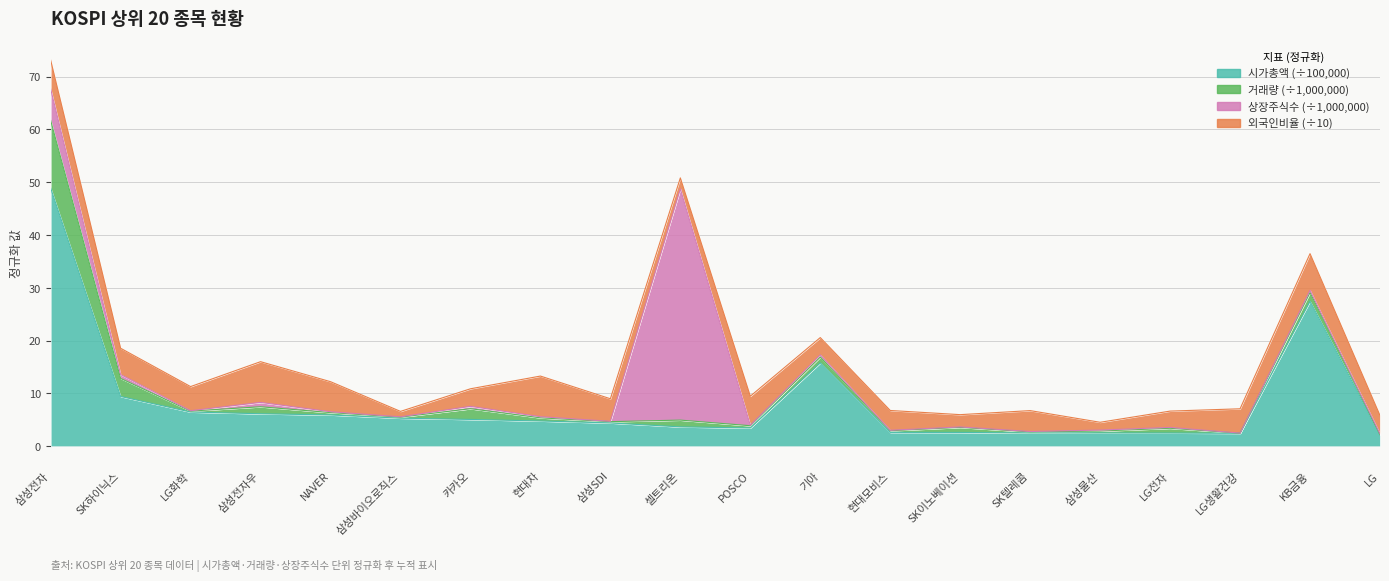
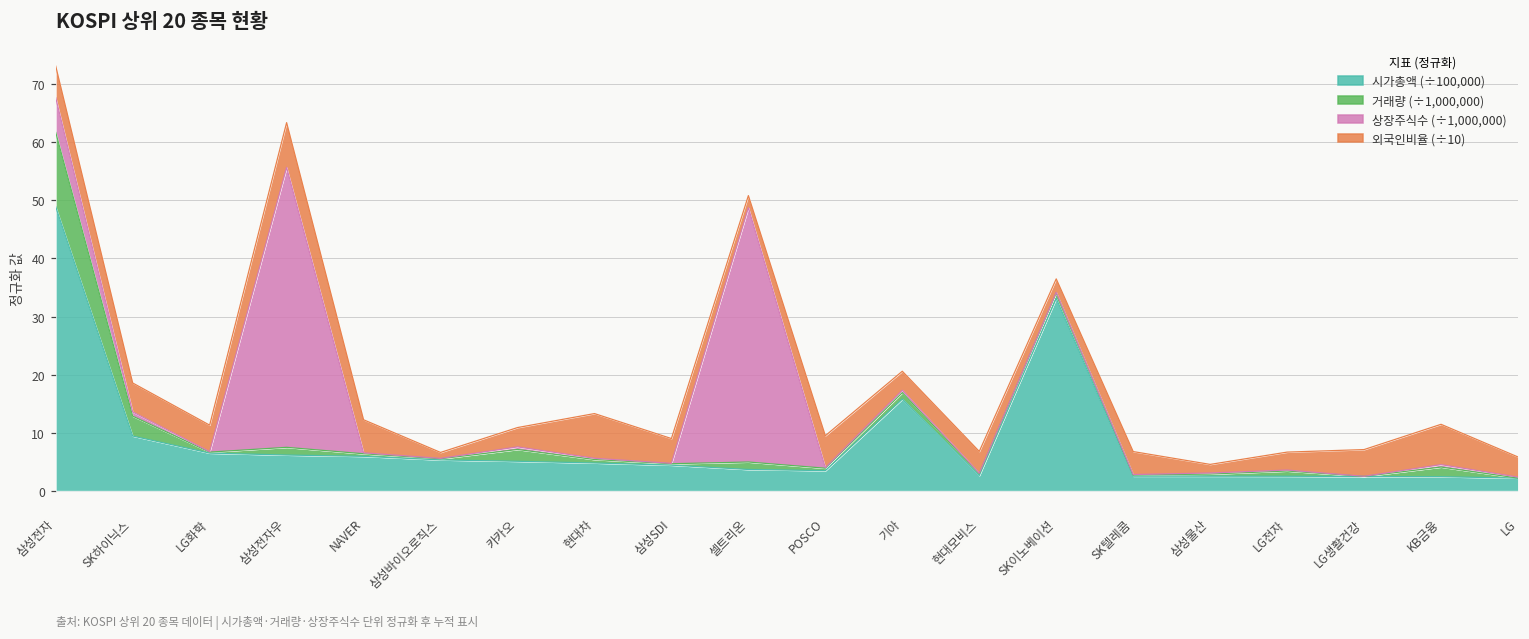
  {
    "시가총액 (÷100,000)": {
      "삼성전자": 49,
      "SK하이닉스": 9,
      "삼성전자우": 6,
      "카카오": 5,
      "현대차": 5,
      "셀트리온": 4,
      "기아": 16,
-     "SK이노베이션": 3,
+     "SK이노베이션": 33,
      "LG전자": 3,
-     "KB금융": 27
+     "KB금융": 2
    },
    "거래량 (÷1,000,000)": {
      "삼성전자": 13,
      "SK하이닉스": 3,
      "삼성전자우": 1,
      "셀트리온": 1
    },
    "상장주식수 (÷1,000,000)": {
      "삼성전자": 6,
      "SK하이닉스": 1,
-     "삼성전자우": 1,
+     "삼성전자우": 48,
      "셀트리온": 44
    },
    "외국인비율 (÷10)": {
      "삼성전자": 5,
      "SK하이닉스": 5,
      "LG화학": 5,
      "삼성전자우": 8,
      "NAVER": 6,
      "삼성바이오로직스": 1,
      "카카오": 3,
      "현대차": 8,
      "삼성SDI": 4,
      "셀트리온": 2,
      "POSCO": 6,
      "기아": 3,
      "현대모비스": 4,
      "SK이노베이션": 2,
      "SK텔레콤": 4,
      "삼성물산": 1,
      "LG전자": 3,
      "LG생활건강": 5,
      "KB금융": 7,
      "LG": 3
    }
  }
